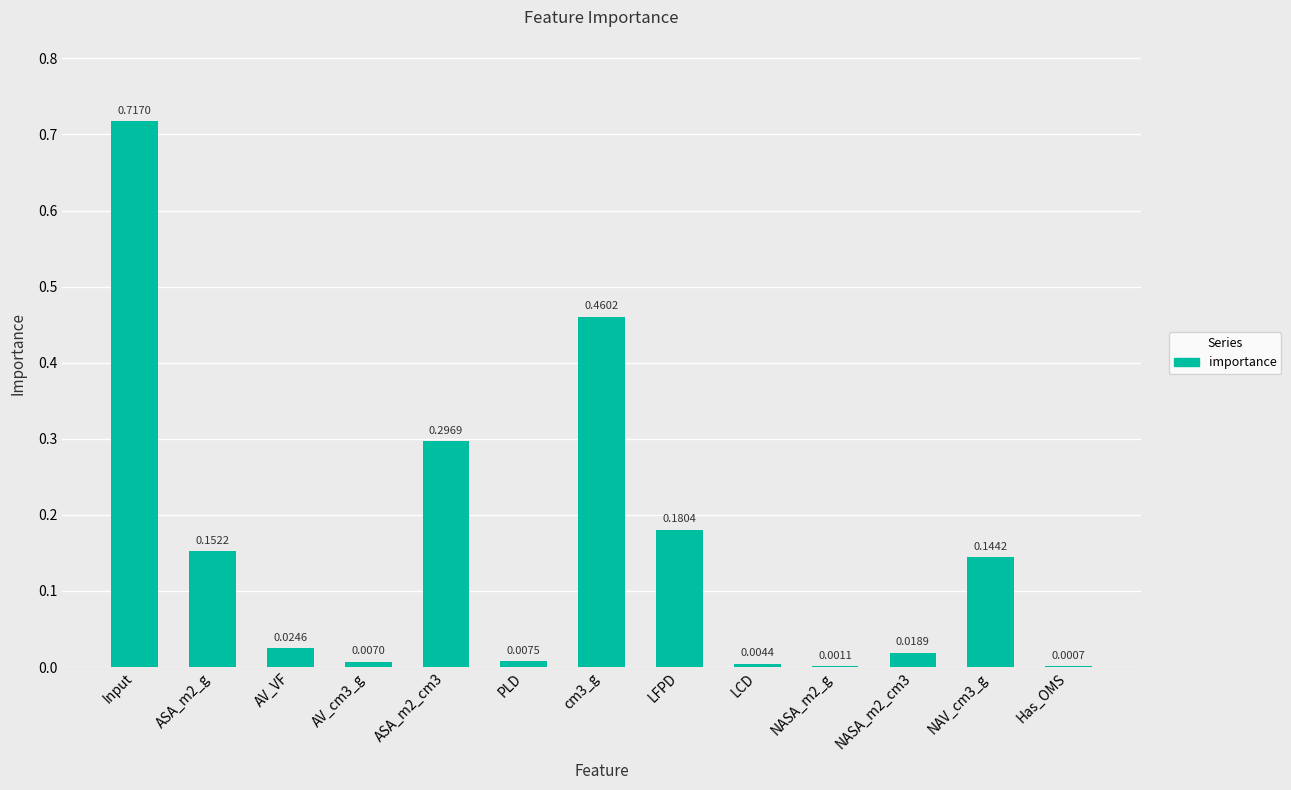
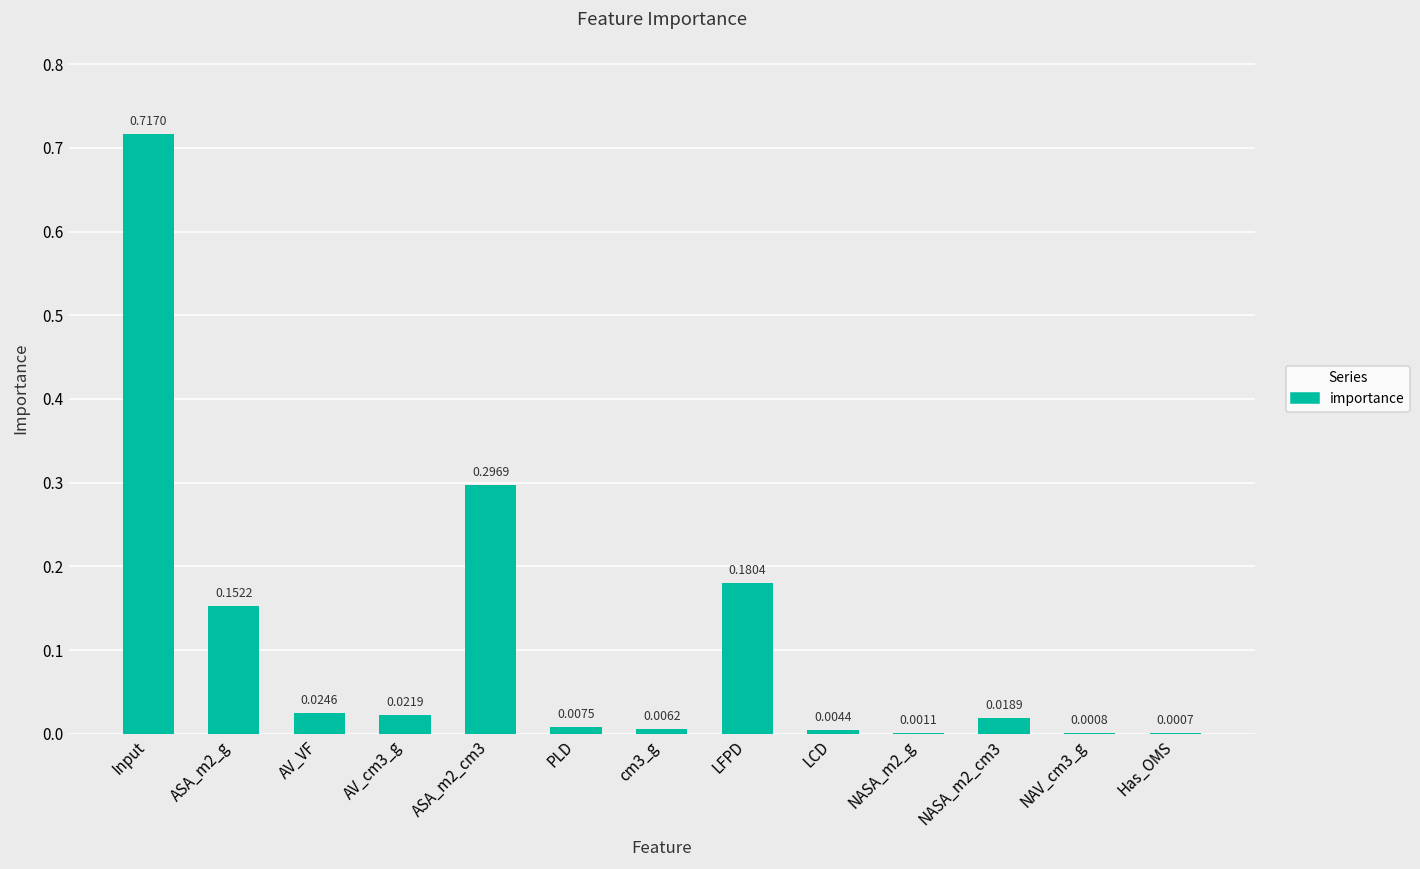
  {
    "Input": 0.7170,
    "ASA_m2_g": 0.1522,
    "AV_VF": 0.0246,
-   "AV_cm3_g": 0.0070,
+   "AV_cm3_g": 0.0219,
    "ASA_m2_cm3": 0.2969,
    "PLD": 0.0075,
-   "cm3_g": 0.4602,
+   "cm3_g": 0.0062,
    "LFPD": 0.1804,
    "LCD": 0.0044,
    "NASA_m2_g": 0.0011,
    "NASA_m2_cm3": 0.0189,
-   "NAV_cm3_g": 0.1442,
+   "NAV_cm3_g": 0.0008,
    "Has_OMS": 0.0007
  }
